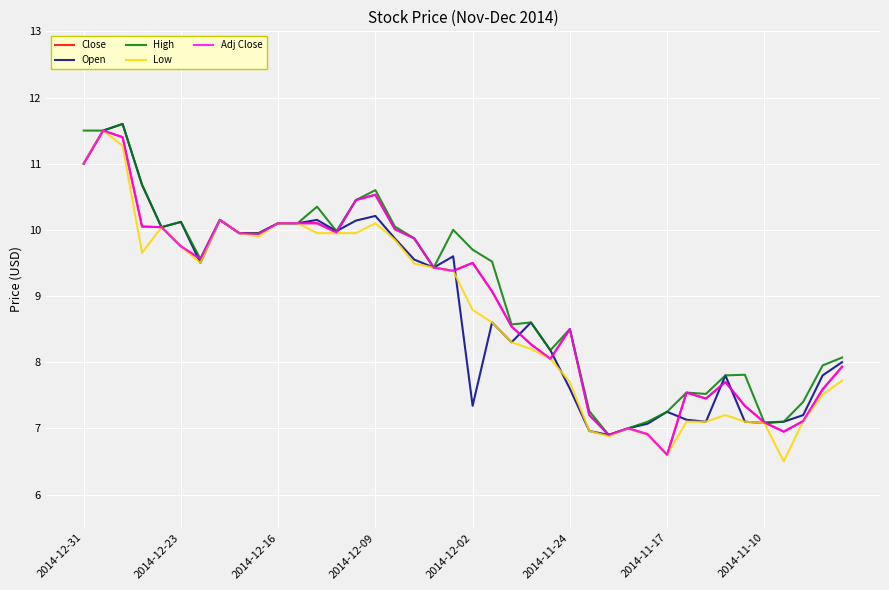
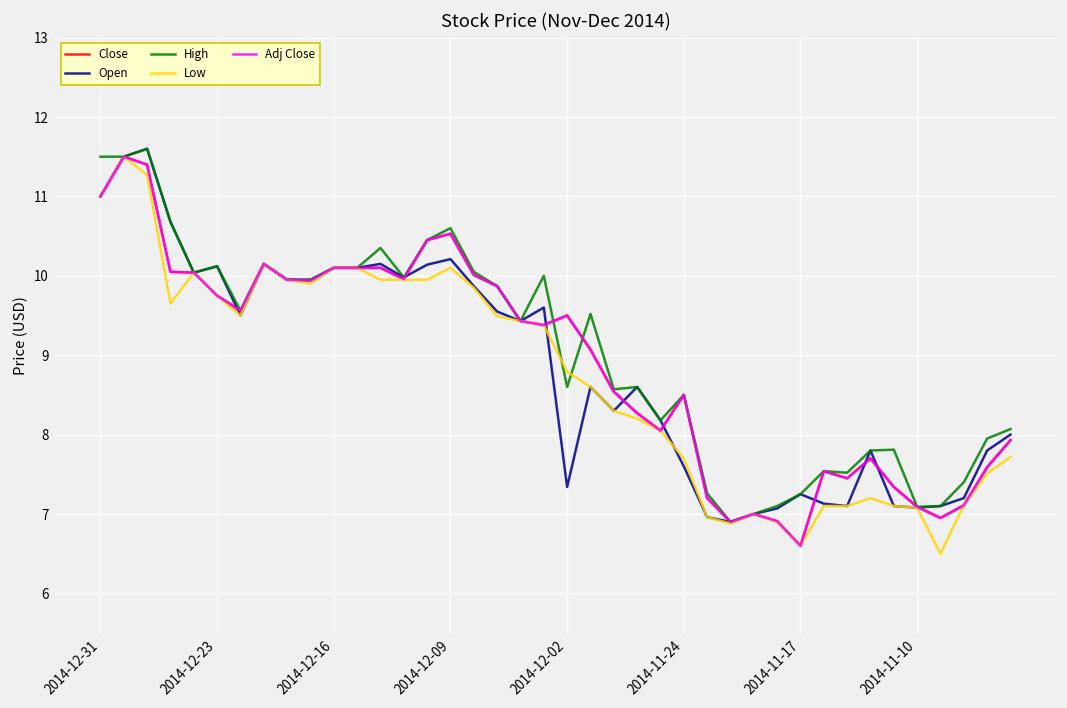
  {
    "Adj Close": {
      "2014-12-09": 10.5,
      "2014-12-02": 9.5
    },
    "Open": {
      "2014-12-09": 10.2,
      "2014-12-02": 7.3,
      "2014-11-24": 7.6
    },
    "High": {
      "2014-12-31": 11.5,
      "2014-12-09": 10.6,
-     "2014-12-02": 9.7
+     "2014-12-02": 8.6
    },
    "Low": {
      "2014-12-09": 10.1,
      "2014-12-02": 8.8,
      "2014-11-24": 7.7
    }
  }
